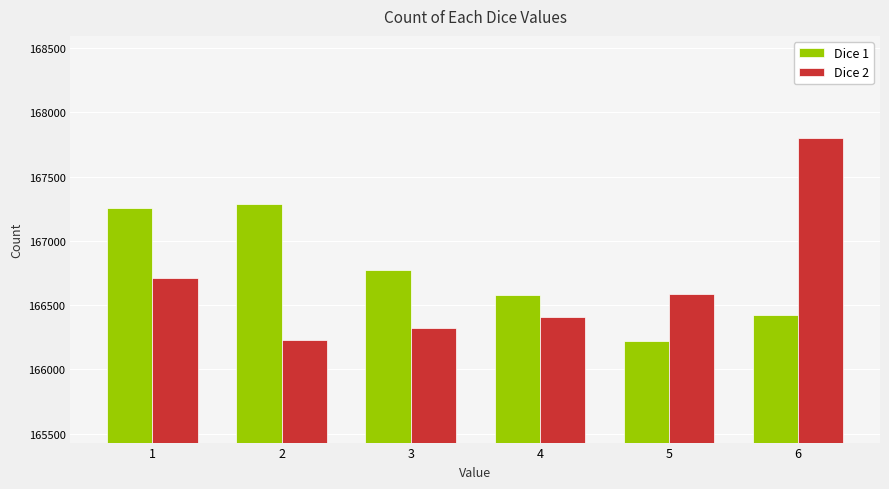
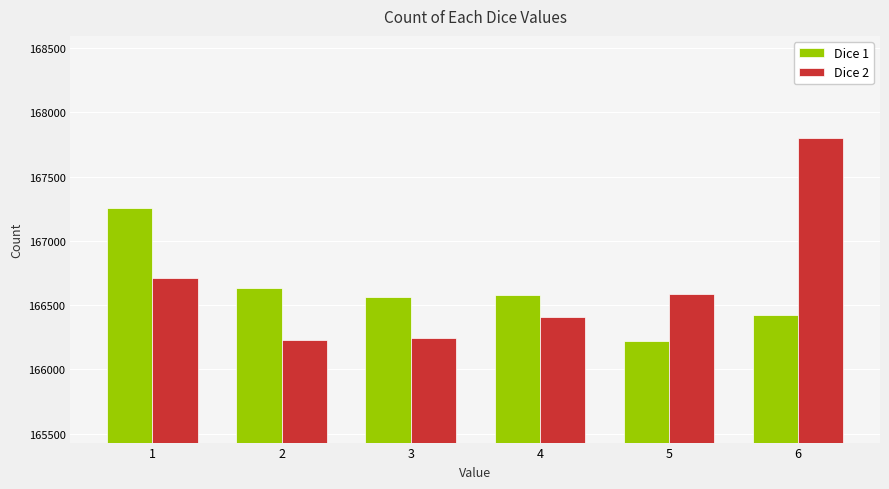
  {
    "Dice 1": {
      "1": 167260,
-     "2": 167280,
-     "3": 166770,
+     "2": 166630,
+     "3": 166560,
      "4": 166580,
      "5": 166220,
      "6": 166420
    },
    "Dice 2": {
      "1": 166710,
      "2": 166230,
-     "3": 166320,
+     "3": 166240,
      "4": 166410,
      "5": 166590,
      "6": 167800
    }
  }
